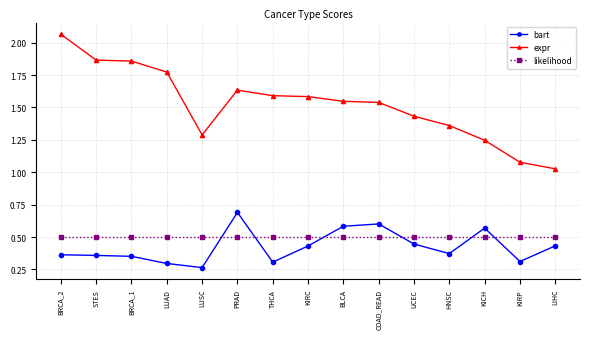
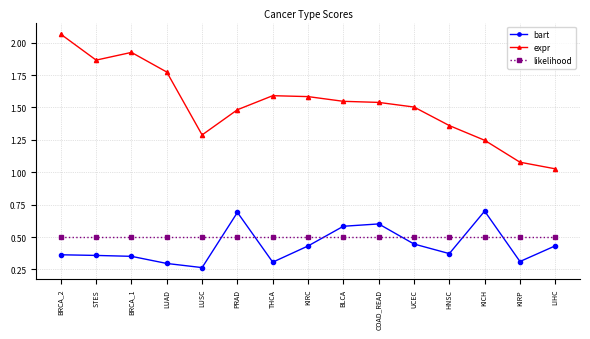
  {
    "bart": {
      "BRCA_2": 0.36,
      "STES": 0.36,
      "BRCA_1": 0.35,
      "LUAD": 0.30,
      "LUSC": 0.26,
      "PRAD": 0.69,
      "THCA": 0.31,
      "KIRC": 0.43,
      "BLCA": 0.58,
      "COAD_READ": 0.60,
      "UCEC": 0.45,
      "HNSC": 0.37,
-     "KICH": 0.57,
+     "KICH": 0.70,
      "KIRP": 0.31,
      "LIHC": 0.43
    },
    "expr": {
      "BRCA_2": 2.06,
      "STES": 1.86,
-     "BRCA_1": 1.86,
+     "BRCA_1": 1.92,
      "LUAD": 1.77,
      "LUSC": 1.29,
-     "PRAD": 1.63,
+     "PRAD": 1.48,
      "THCA": 1.59,
      "KIRC": 1.58,
      "BLCA": 1.55,
      "COAD_READ": 1.54,
-     "UCEC": 1.43,
+     "UCEC": 1.50,
      "HNSC": 1.36,
      "KICH": 1.25,
      "KIRP": 1.08,
      "LIHC": 1.03
    },
    "likelihood": {
      "BRCA_2": 0.50,
      "STES": 0.50,
      "BRCA_1": 0.50,
      "LUAD": 0.50,
      "LUSC": 0.50,
      "PRAD": 0.50,
      "THCA": 0.50,
      "KIRC": 0.50,
      "BLCA": 0.50,
      "COAD_READ": 0.50,
      "UCEC": 0.50,
      "HNSC": 0.50,
      "KICH": 0.50,
      "KIRP": 0.50,
      "LIHC": 0.50
    }
  }
